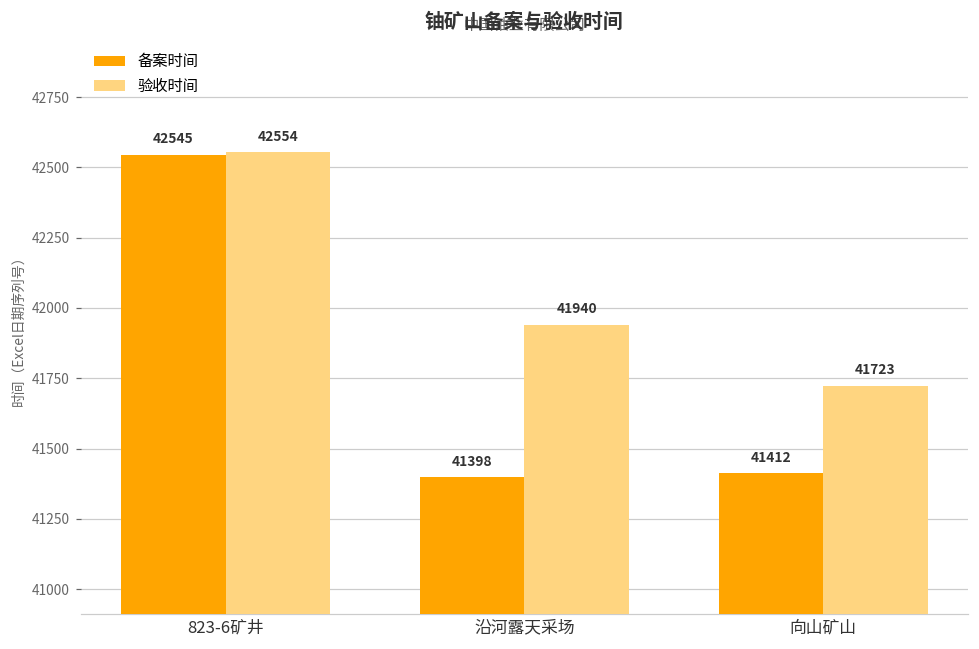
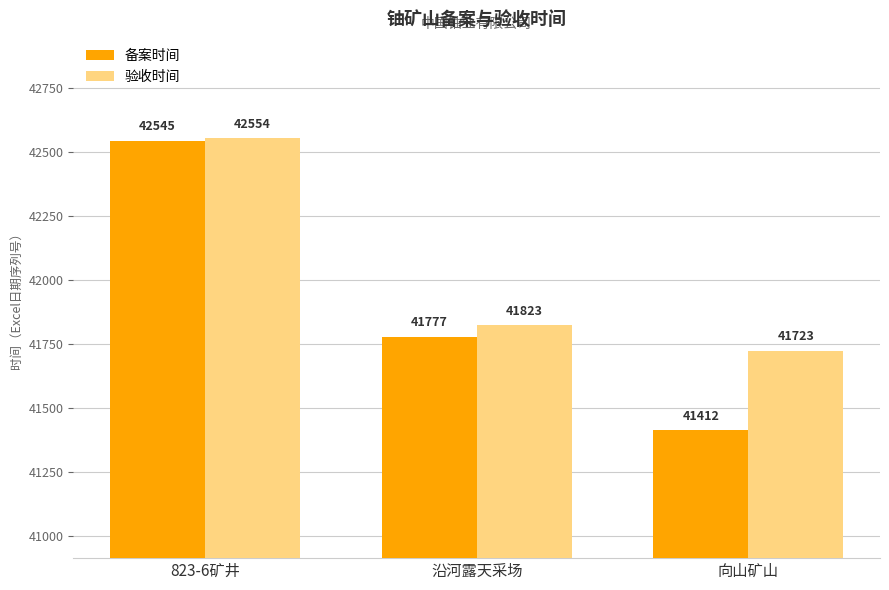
  {
    "备案时间": {
      "823-6矿井": 42545,
-     "沿河露天采场": 41398,
+     "沿河露天采场": 41777,
      "向山矿山": 41412
    },
    "验收时间": {
      "823-6矿井": 42554,
-     "沿河露天采场": 41940,
+     "沿河露天采场": 41823,
      "向山矿山": 41723
    }
  }
